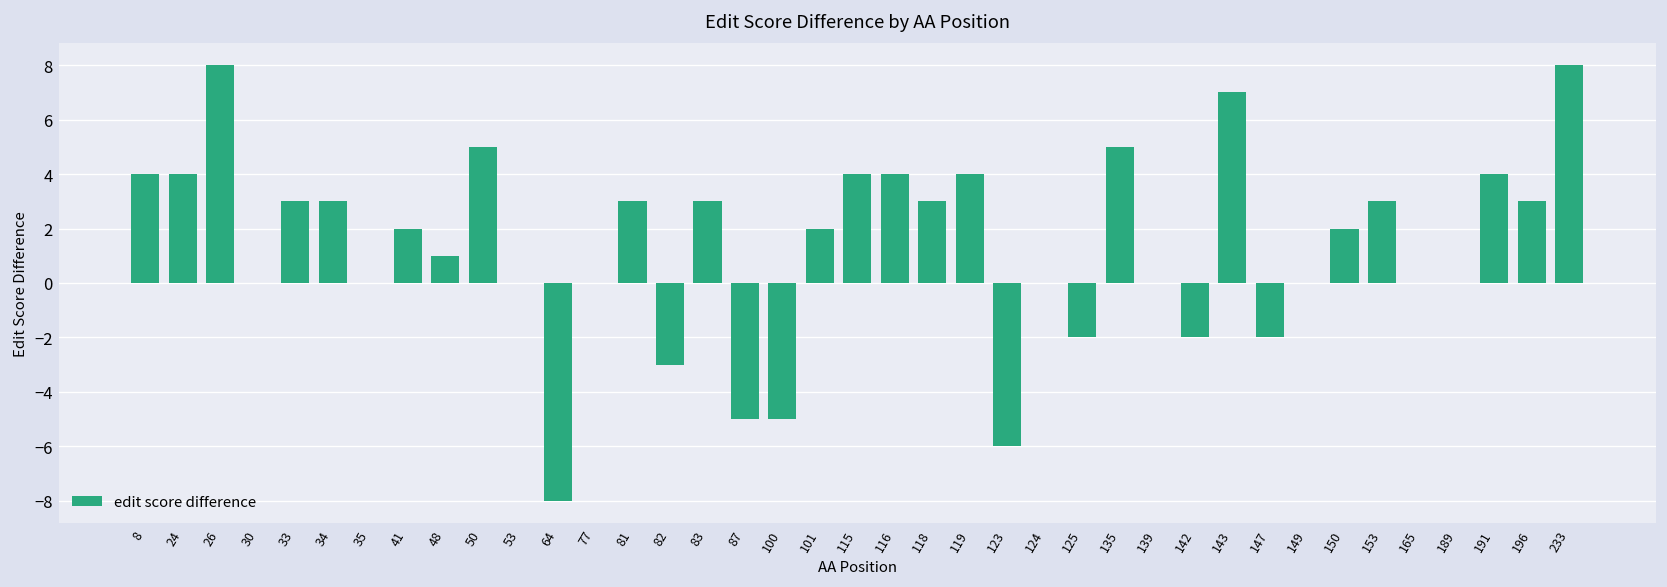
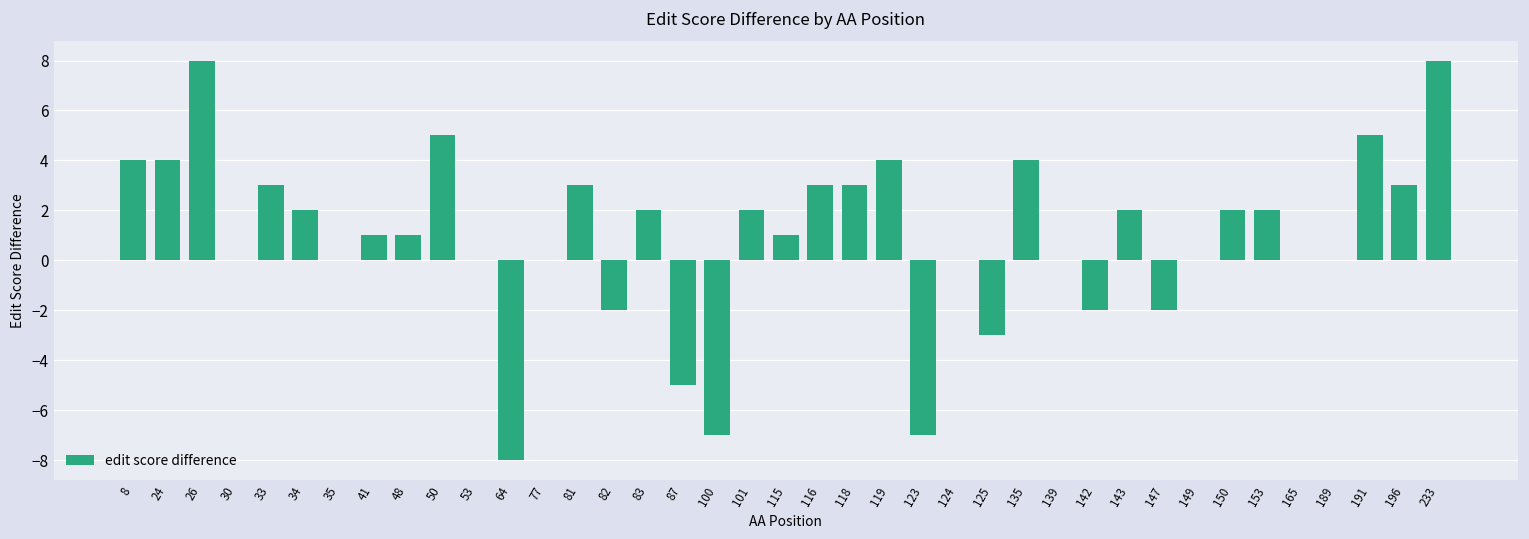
  {
    "8": 4,
    "24": 4,
    "26": 8,
    "30": 0,
    "33": 3,
-   "34": 3,
+   "34": 2,
    "35": 0,
-   "41": 2,
+   "41": 1,
    "48": 1,
    "50": 5,
    "53": 0,
    "64": -8,
    "77": 0,
    "81": 3,
-   "82": -3,
-   "83": 3,
+   "82": -2,
+   "83": 2,
    "87": -5,
-   "100": -5,
+   "100": -7,
    "101": 2,
-   "115": 4,
-   "116": 4,
+   "115": 1,
+   "116": 3,
    "118": 3,
    "119": 4,
-   "123": -6,
+   "123": -7,
    "124": 0,
-   "125": -2,
-   "135": 5,
+   "125": -3,
+   "135": 4,
    "139": 0,
    "142": -2,
-   "143": 7,
+   "143": 2,
    "147": -2,
    "149": 0,
    "150": 2,
-   "153": 3,
+   "153": 2,
    "165": 0,
    "189": 0,
-   "191": 4,
+   "191": 5,
    "196": 3,
    "233": 8
  }
